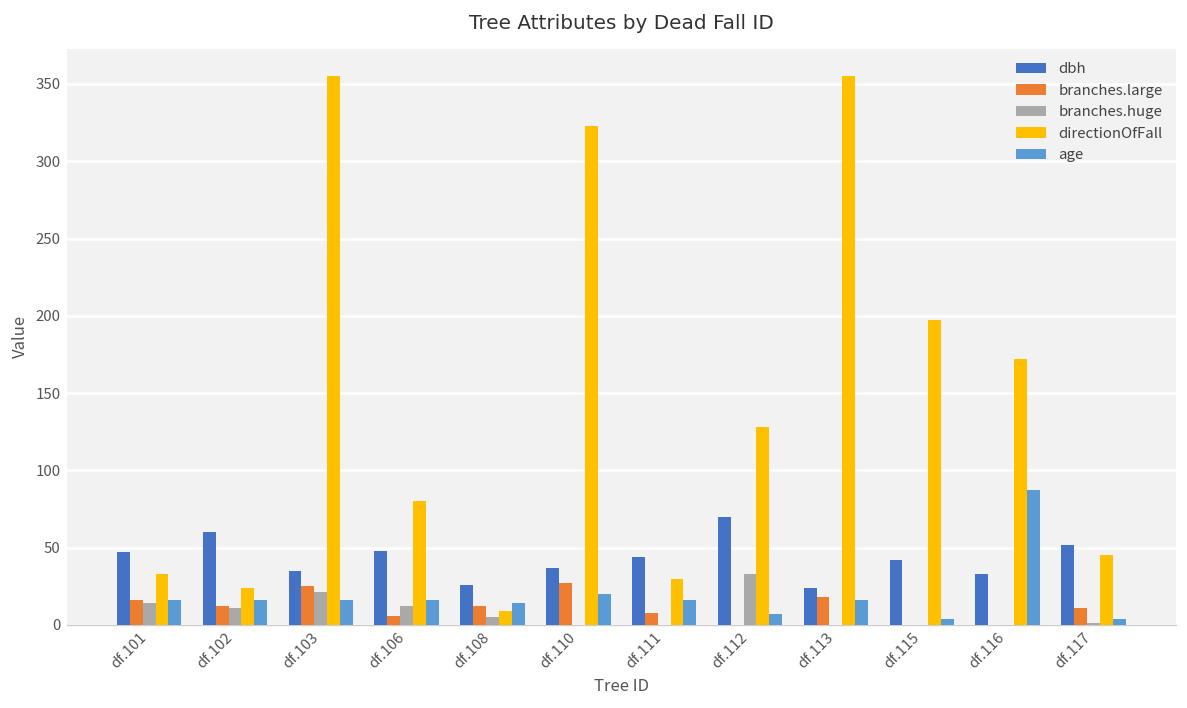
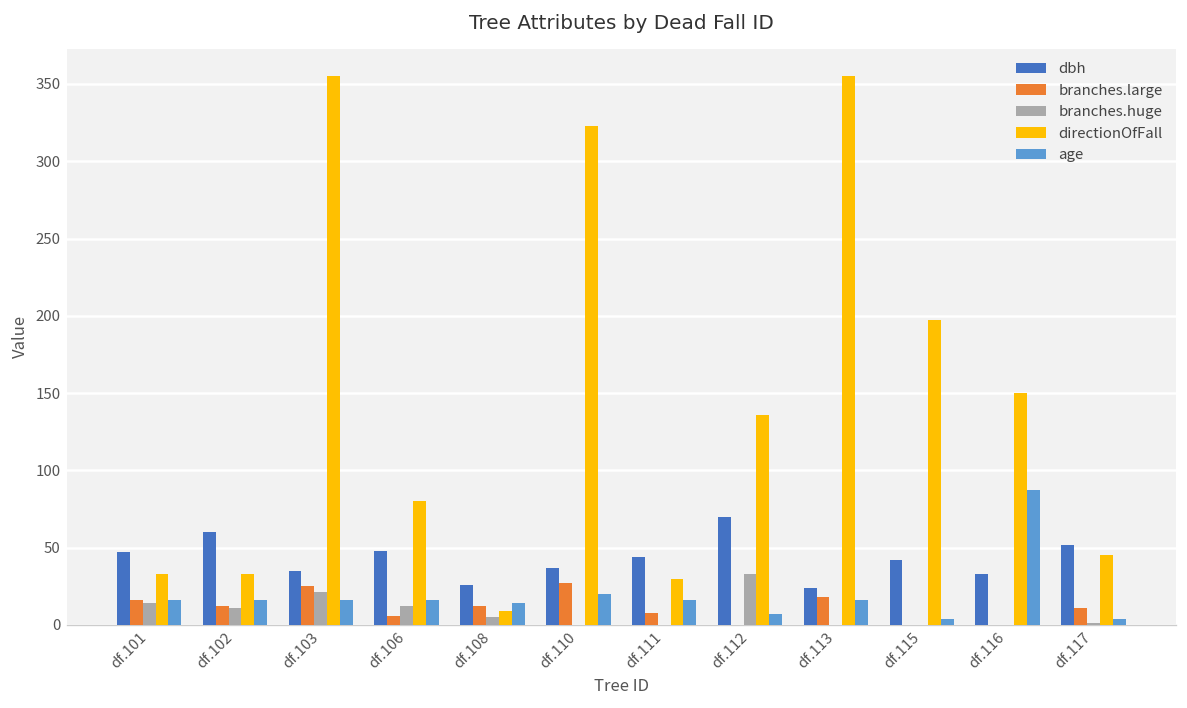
  {
    "branches.large": {
      "df.101": 16,
      "df.102": 12,
      "df.103": 25,
      "df.106": 6,
      "df.108": 12,
      "df.110": 27,
      "df.111": 8,
      "df.112": 0,
      "df.113": 18,
      "df.115": 0,
      "df.116": 0,
      "df.117": 11
    },
    "branches.huge": {
      "df.101": 14,
      "df.102": 11,
      "df.103": 21,
      "df.106": 12,
      "df.108": 5,
      "df.110": 0,
      "df.111": 0,
      "df.112": 33,
      "df.113": 0,
      "df.115": 0,
      "df.116": 0
    },
    "directionOfFall": {
      "df.101": 33,
-     "df.102": 24,
+     "df.102": 33,
      "df.103": 355,
      "df.106": 80,
      "df.108": 9,
      "df.110": 323,
      "df.111": 30,
-     "df.112": 128,
+     "df.112": 136,
      "df.113": 355,
      "df.115": 197,
-     "df.116": 172,
+     "df.116": 150,
      "df.117": 45
    }
  }
